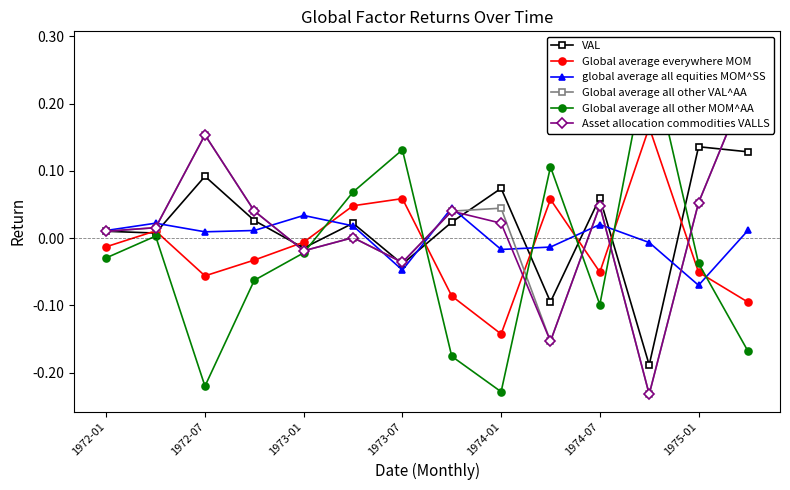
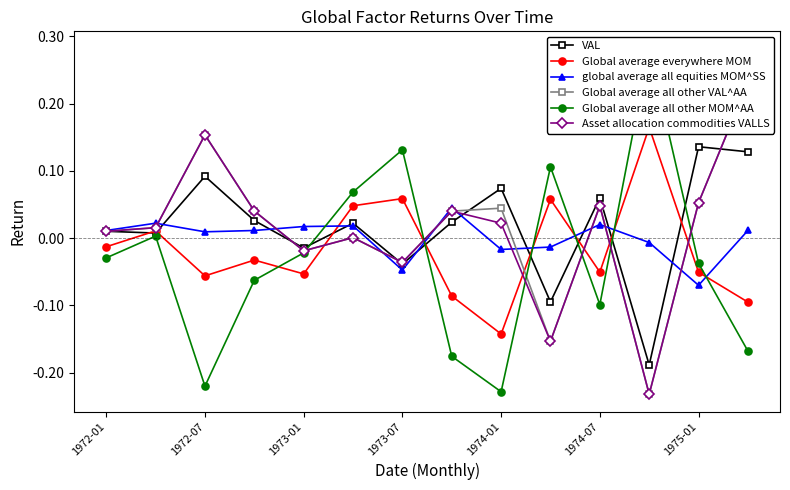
  {
    "VAL": {
      "1972-07": 0.09,
      "1973-01": -0.01,
      "1974-01": 0.07,
      "1974-07": 0.06,
      "1975-01": 0.14
    },
    "Global average everywhere MOM": {
      "1972-01": -0.01,
      "1972-07": -0.06,
-     "1973-01": -0.01,
+     "1973-01": -0.05,
      "1973-07": 0.06,
      "1974-01": -0.14,
      "1974-07": -0.05,
      "1975-01": -0.05
    },
    "global average all equities MOM^SS": {
      "1972-07": 0.01,
-     "1973-01": 0.03,
+     "1973-01": 0.02,
      "1973-07": -0.05,
      "1974-01": -0.02,
      "1974-07": 0.02,
      "1975-01": -0.07
    },
    "Global average all other VAL^AA": {
      "1974-01": 0.04
    },
    "Global average all other MOM^AA": {
      "1972-01": -0.03,
      "1972-07": -0.22,
      "1973-07": 0.13,
      "1974-01": -0.23,
      "1974-07": -0.10,
      "1975-01": -0.04
    },
    "Asset allocation commodities VALLS": {
      "1974-01": 0.02
    }
  }
